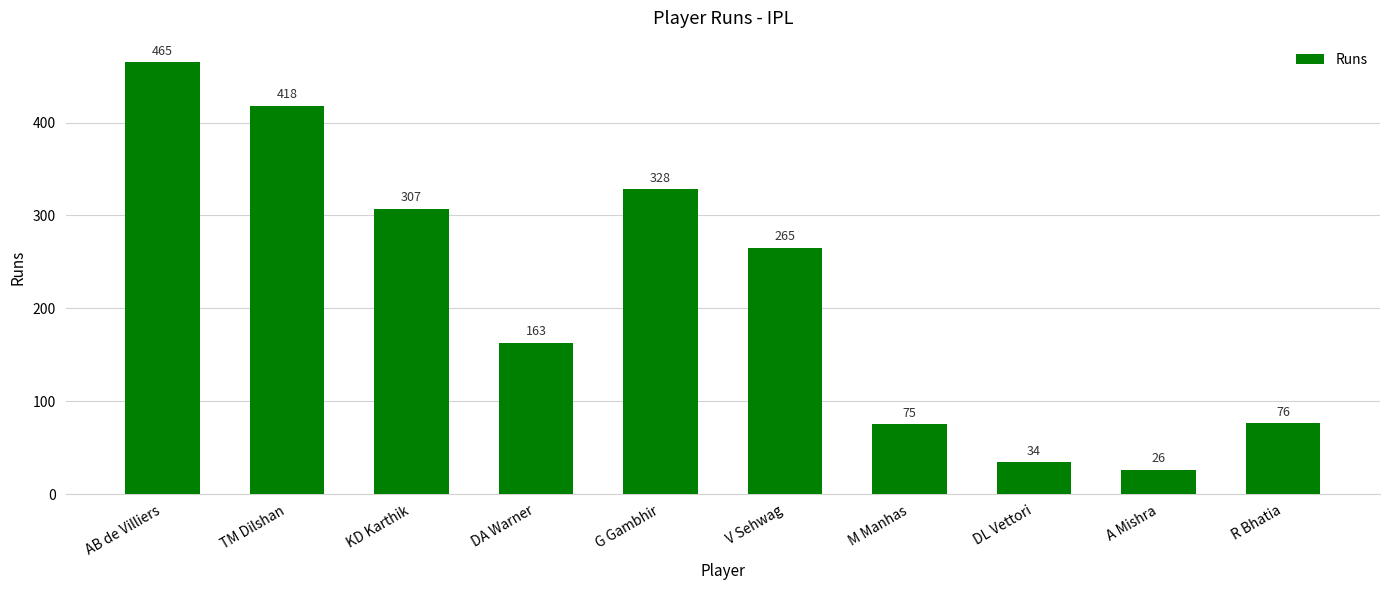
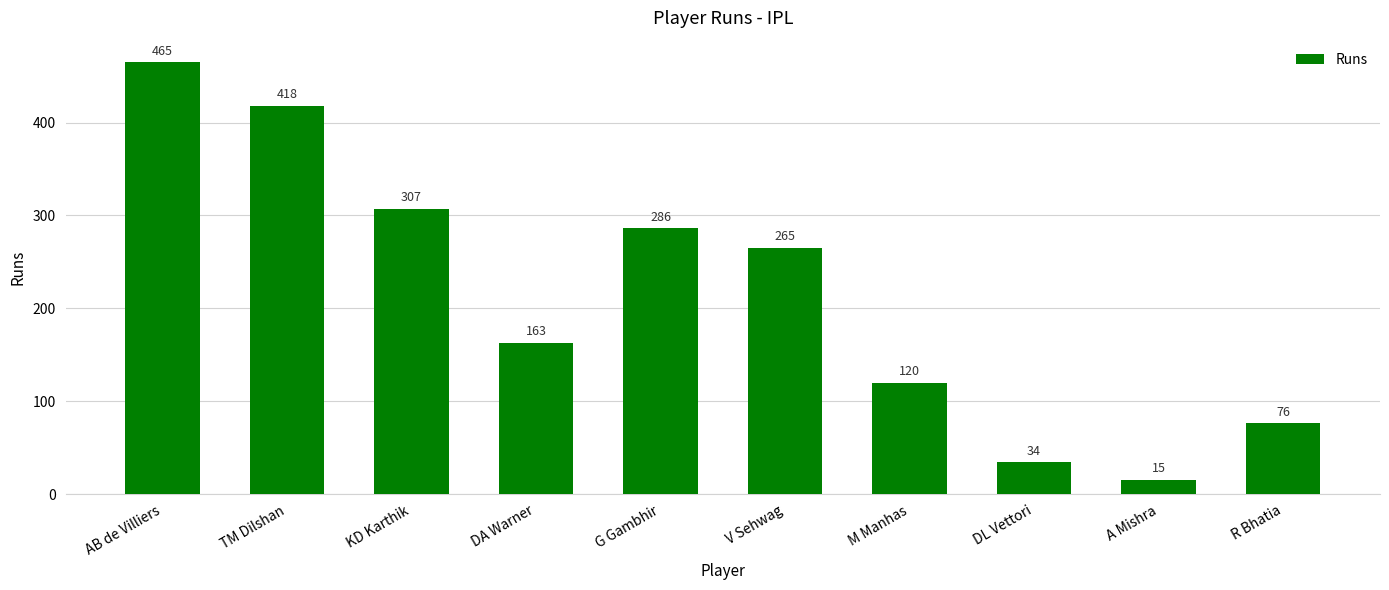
  {
    "AB de Villiers": 465,
    "TM Dilshan": 418,
    "KD Karthik": 307,
    "DA Warner": 163,
-   "G Gambhir": 328,
+   "G Gambhir": 286,
    "V Sehwag": 265,
-   "M Manhas": 75,
+   "M Manhas": 120,
    "DL Vettori": 34,
-   "A Mishra": 26,
+   "A Mishra": 15,
    "R Bhatia": 76
  }
